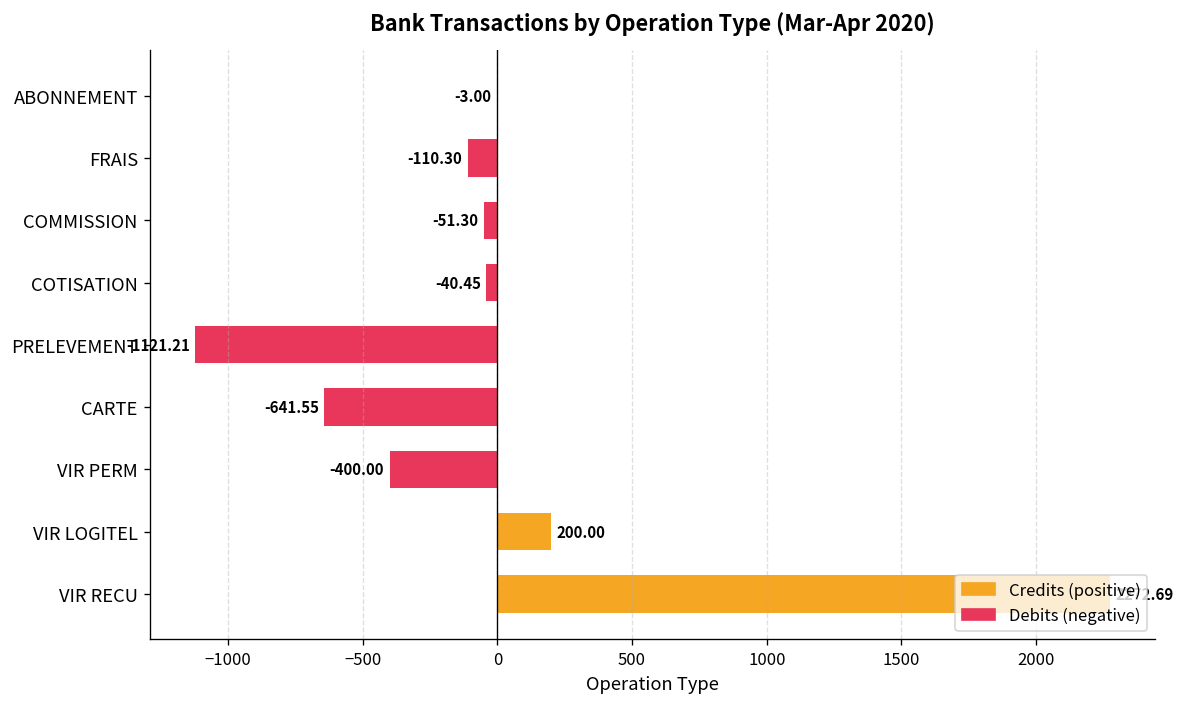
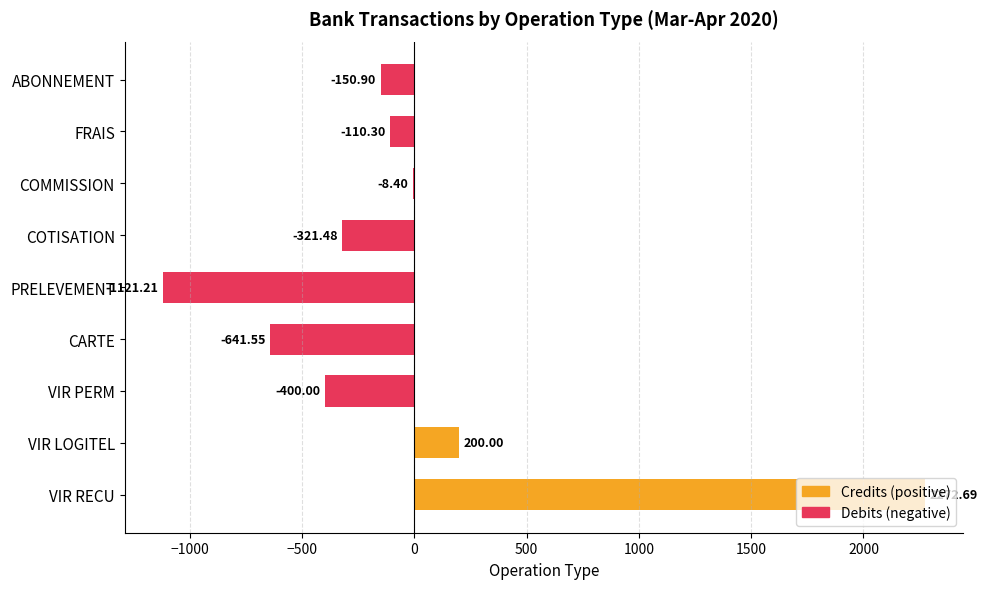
  {
-   "ABONNEMENT": -3.00,
+   "ABONNEMENT": -150.90,
    "FRAIS": -110.30,
-   "COMMISSION": -51.30,
-   "COTISATION": -40.45,
+   "COMMISSION": -8.40,
+   "COTISATION": -321.48,
    "PRELEVEMENT": -1121.21,
    "CARTE": -641.55,
    "VIR PERM": -400.00,
    "VIR LOGITEL": 200.00
  }
